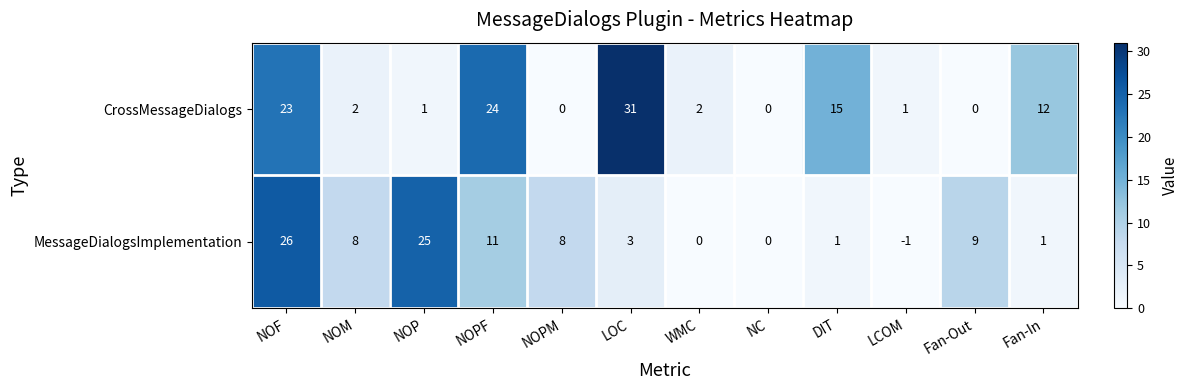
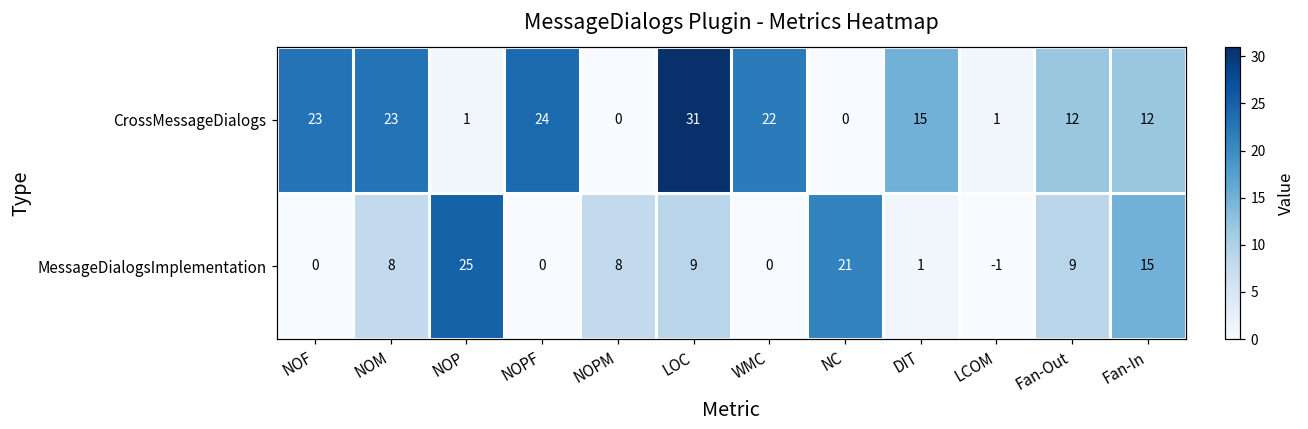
  {
    "CrossMessageDialogs": {
      "NOF": 23,
-     "NOM": 2,
+     "NOM": 23,
      "NOP": 1,
      "NOPF": 24,
      "NOPM": 0,
      "LOC": 31,
-     "WMC": 2,
+     "WMC": 22,
      "NC": 0,
      "DIT": 15,
      "LCOM": 1,
-     "Fan-Out": 0,
+     "Fan-Out": 12,
      "Fan-In": 12
    },
    "MessageDialogsImplementation": {
-     "NOF": 26,
+     "NOF": 0,
      "NOM": 8,
      "NOP": 25,
-     "NOPF": 11,
+     "NOPF": 0,
      "NOPM": 8,
-     "LOC": 3,
+     "LOC": 9,
      "WMC": 0,
-     "NC": 0,
+     "NC": 21,
      "DIT": 1,
      "LCOM": -1,
      "Fan-Out": 9,
-     "Fan-In": 1
+     "Fan-In": 15
    }
  }
